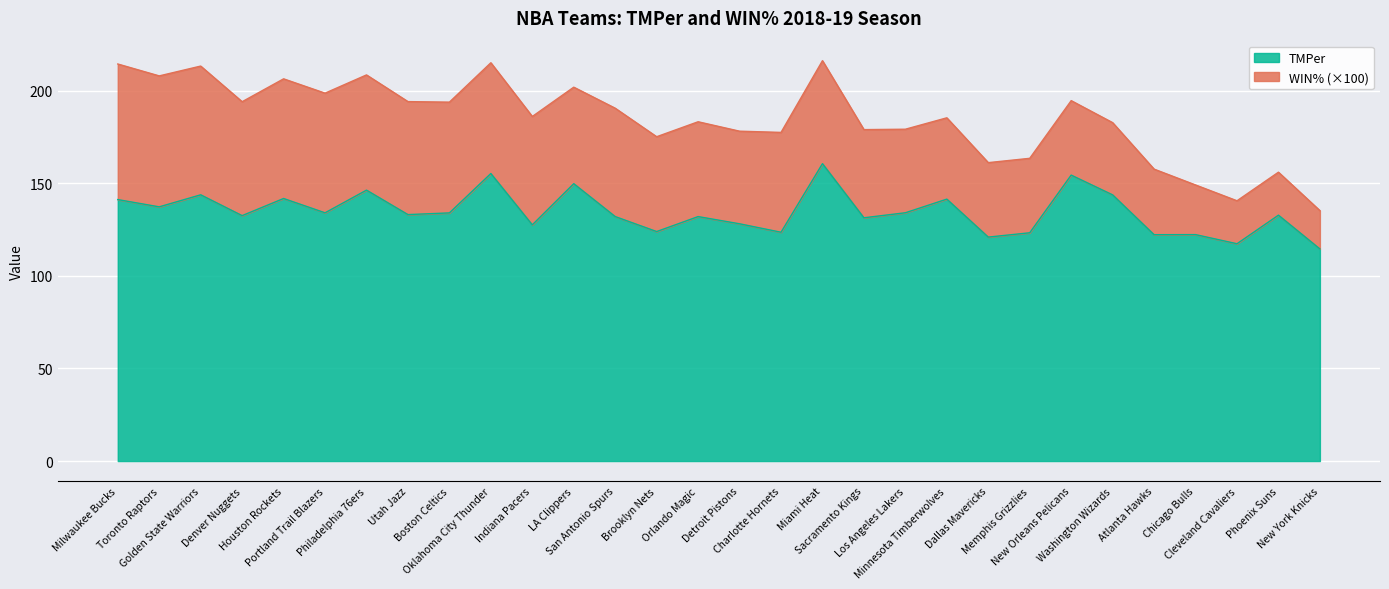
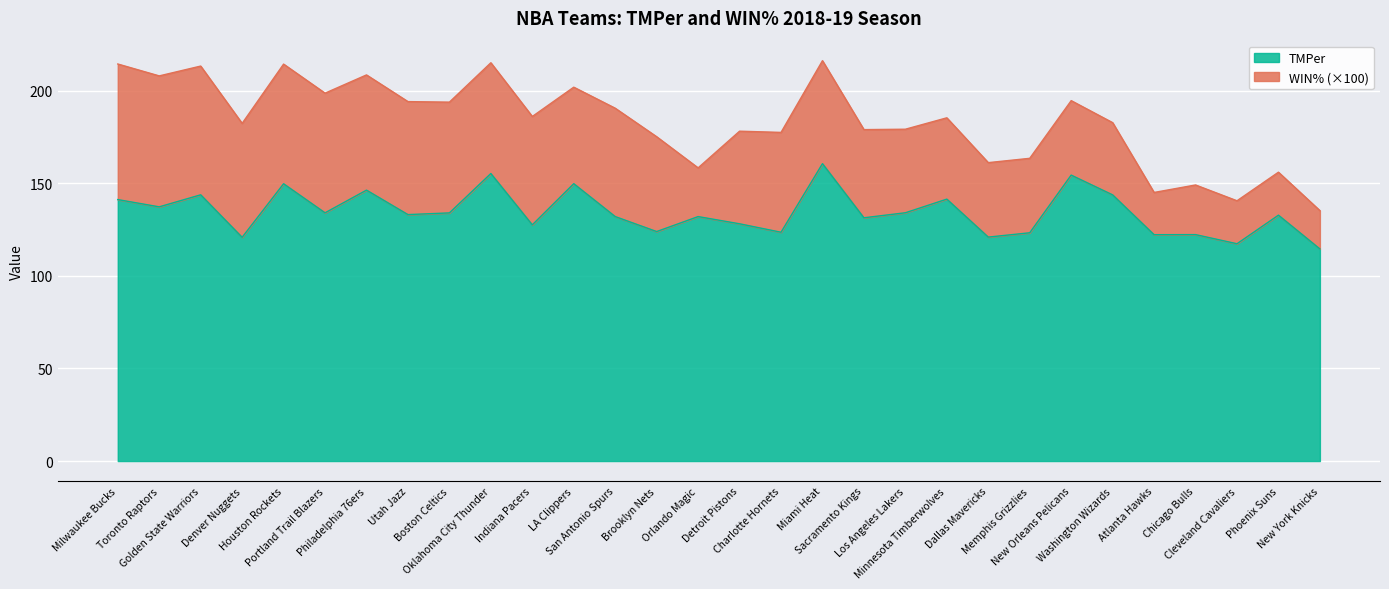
  {
    "TMPer": {
      "Milwaukee Bucks": 141,
      "Toronto Raptors": 137,
      "Golden State Warriors": 144,
-     "Denver Nuggets": 133,
-     "Houston Rockets": 142,
+     "Denver Nuggets": 121,
+     "Houston Rockets": 150,
      "Portland Trail Blazers": 134,
      "Philadelphia 76ers": 146,
      "Utah Jazz": 133,
      "Boston Celtics": 134,
      "Oklahoma City Thunder": 155,
      "Indiana Pacers": 128,
      "LA Clippers": 150,
      "San Antonio Spurs": 132,
      "Brooklyn Nets": 124,
      "Orlando Magic": 132,
      "Detroit Pistons": 128,
      "Charlotte Hornets": 124,
      "Miami Heat": 161,
      "Sacramento Kings": 131,
      "Los Angeles Lakers": 134,
      "Minnesota Timberwolves": 141,
      "Dallas Mavericks": 121,
      "Memphis Grizzlies": 123,
      "New Orleans Pelicans": 154,
      "Washington Wizards": 144,
      "Atlanta Hawks": 122,
      "Chicago Bulls": 122,
      "Cleveland Cavaliers": 117,
      "Phoenix Suns": 133,
      "New York Knicks": 115
    },
    "WIN% (×100)": {
      "Milwaukee Bucks": 73,
      "Toronto Raptors": 71,
      "Golden State Warriors": 70,
      "Denver Nuggets": 62,
      "Houston Rockets": 65,
      "Portland Trail Blazers": 65,
      "Philadelphia 76ers": 62,
      "Utah Jazz": 61,
      "Boston Celtics": 60,
      "Oklahoma City Thunder": 60,
      "Indiana Pacers": 59,
      "LA Clippers": 52,
      "San Antonio Spurs": 59,
      "Brooklyn Nets": 51,
-     "Orlando Magic": 51,
+     "Orlando Magic": 26,
      "Detroit Pistons": 50,
      "Charlotte Hornets": 54,
      "Miami Heat": 56,
      "Sacramento Kings": 48,
      "Los Angeles Lakers": 45,
      "Minnesota Timberwolves": 44,
      "Dallas Mavericks": 40,
      "Memphis Grizzlies": 40,
      "New Orleans Pelicans": 40,
      "Washington Wizards": 39,
-     "Atlanta Hawks": 35,
+     "Atlanta Hawks": 23,
      "Chicago Bulls": 27,
      "Cleveland Cavaliers": 23,
      "Phoenix Suns": 23,
      "New York Knicks": 21
    }
  }
